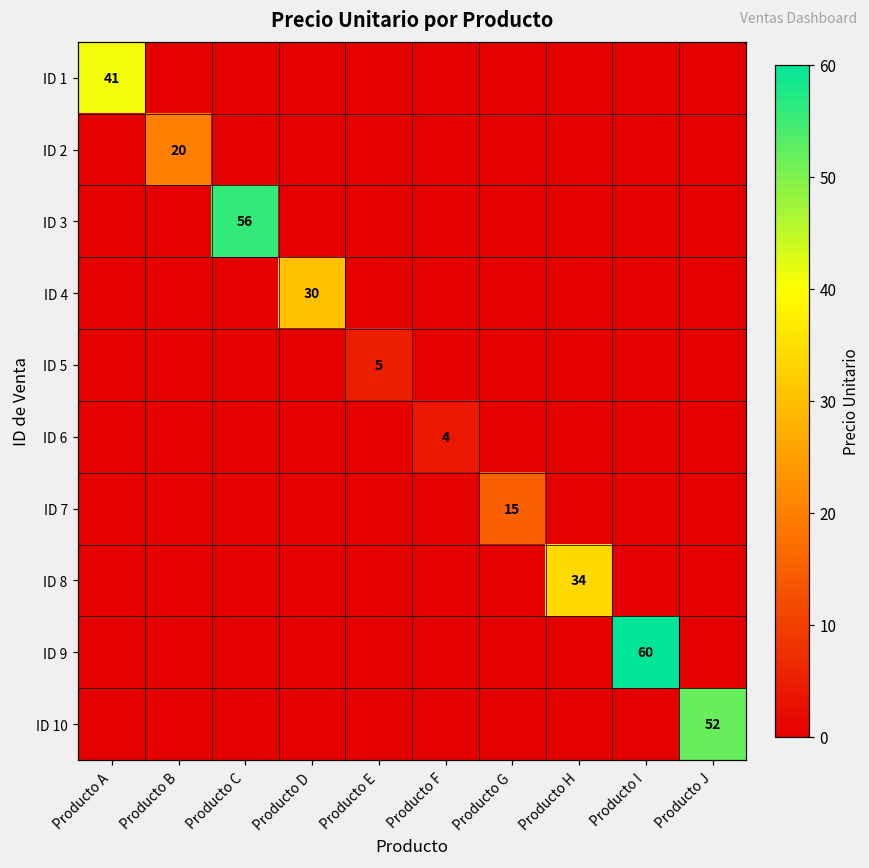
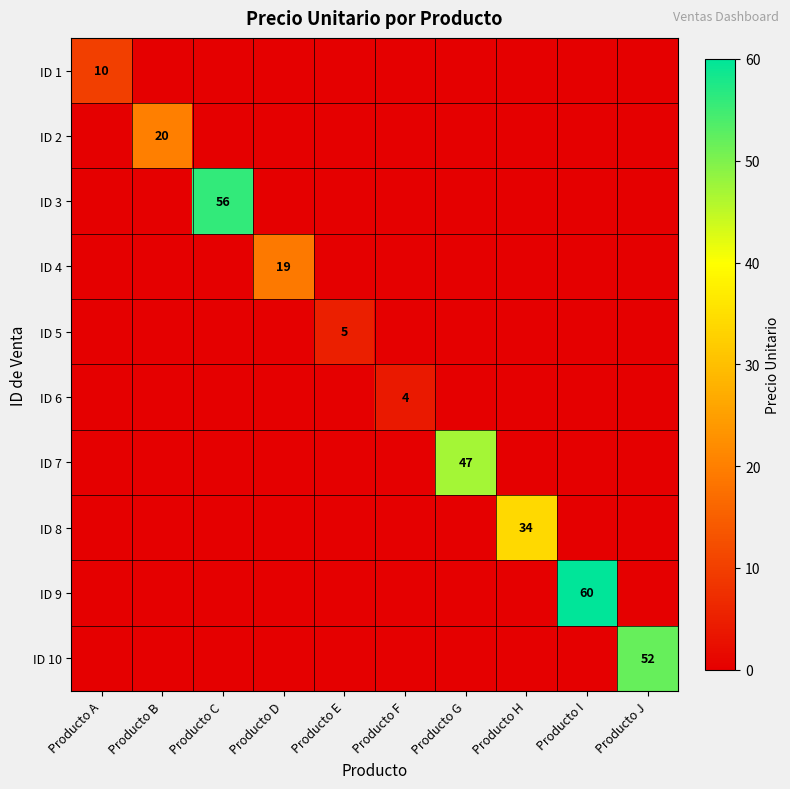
  {
    "ID 1": {
-     "Producto A": 41
+     "Producto A": 10
    },
    "ID 2": {
      "Producto B": 20
    },
    "ID 3": {
      "Producto C": 56
    },
    "ID 4": {
-     "Producto D": 30
+     "Producto D": 19
    },
    "ID 5": {
      "Producto E": 5
    },
    "ID 6": {
      "Producto F": 4
    },
    "ID 7": {
-     "Producto G": 15
+     "Producto G": 47
    },
    "ID 8": {
      "Producto H": 34
    },
    "ID 9": {
      "Producto I": 60
    },
    "ID 10": {
      "Producto J": 52
    }
  }
